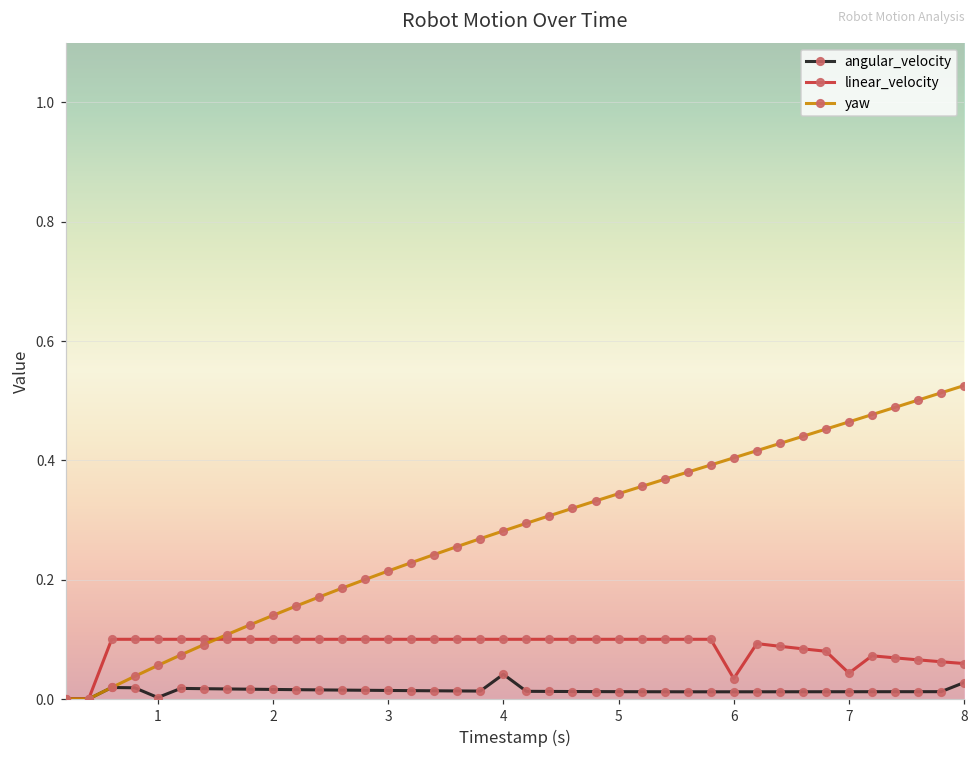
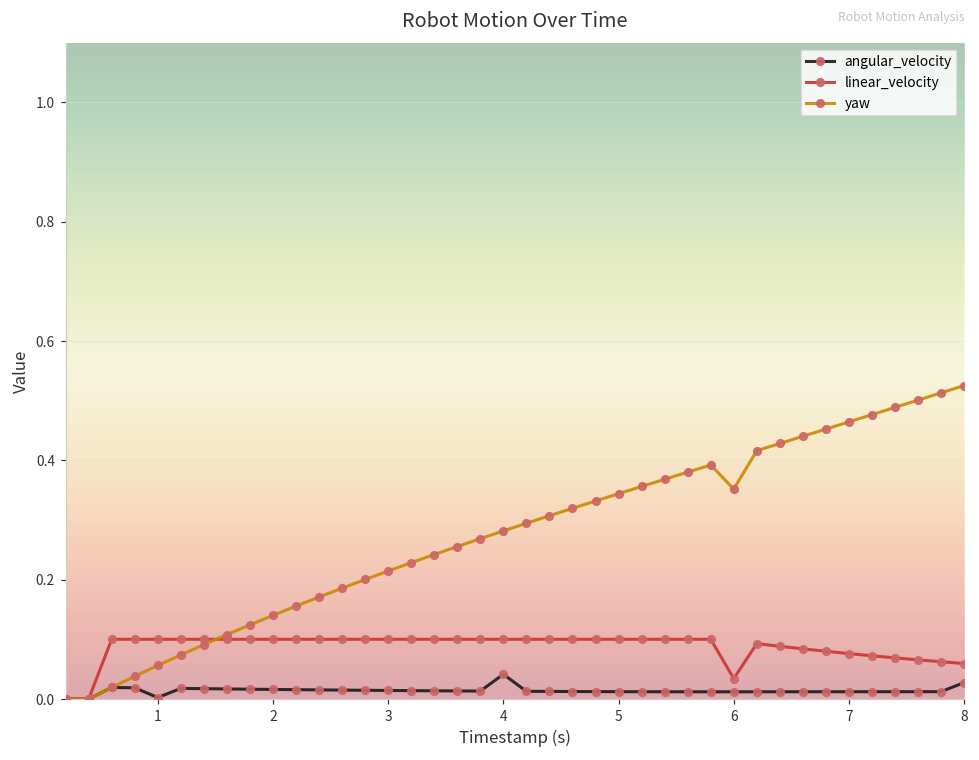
  {
    "angular_velocity": {
      "1": 0.00,
      "2": 0.02,
      "3": 0.01,
      "4": 0.04,
      "5": 0.01,
      "6": 0.01,
      "7": 0.01,
      "8": 0.03
    },
    "linear_velocity": {
      "1": 0.10,
      "2": 0.10,
      "3": 0.10,
      "4": 0.10,
      "5": 0.10,
      "6": 0.03,
-     "7": 0.04,
+     "7": 0.08,
      "8": 0.06
    },
    "yaw": {
      "1": 0.06,
      "2": 0.14,
      "3": 0.21,
      "4": 0.28,
      "5": 0.34,
-     "6": 0.40,
+     "6": 0.35,
      "7": 0.46,
      "8": 0.53
    }
  }
